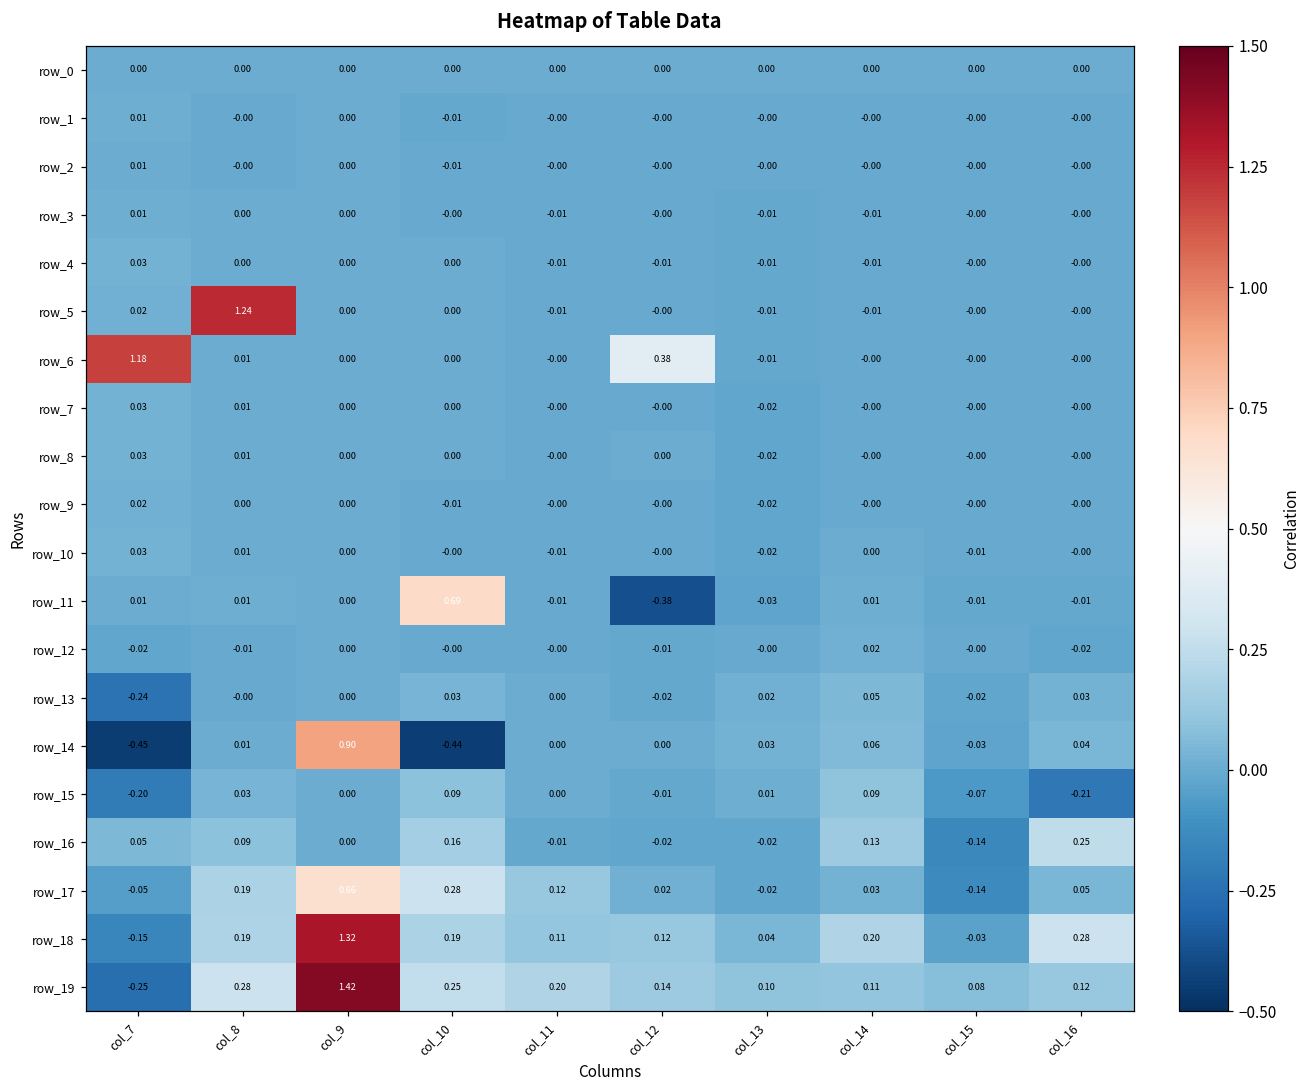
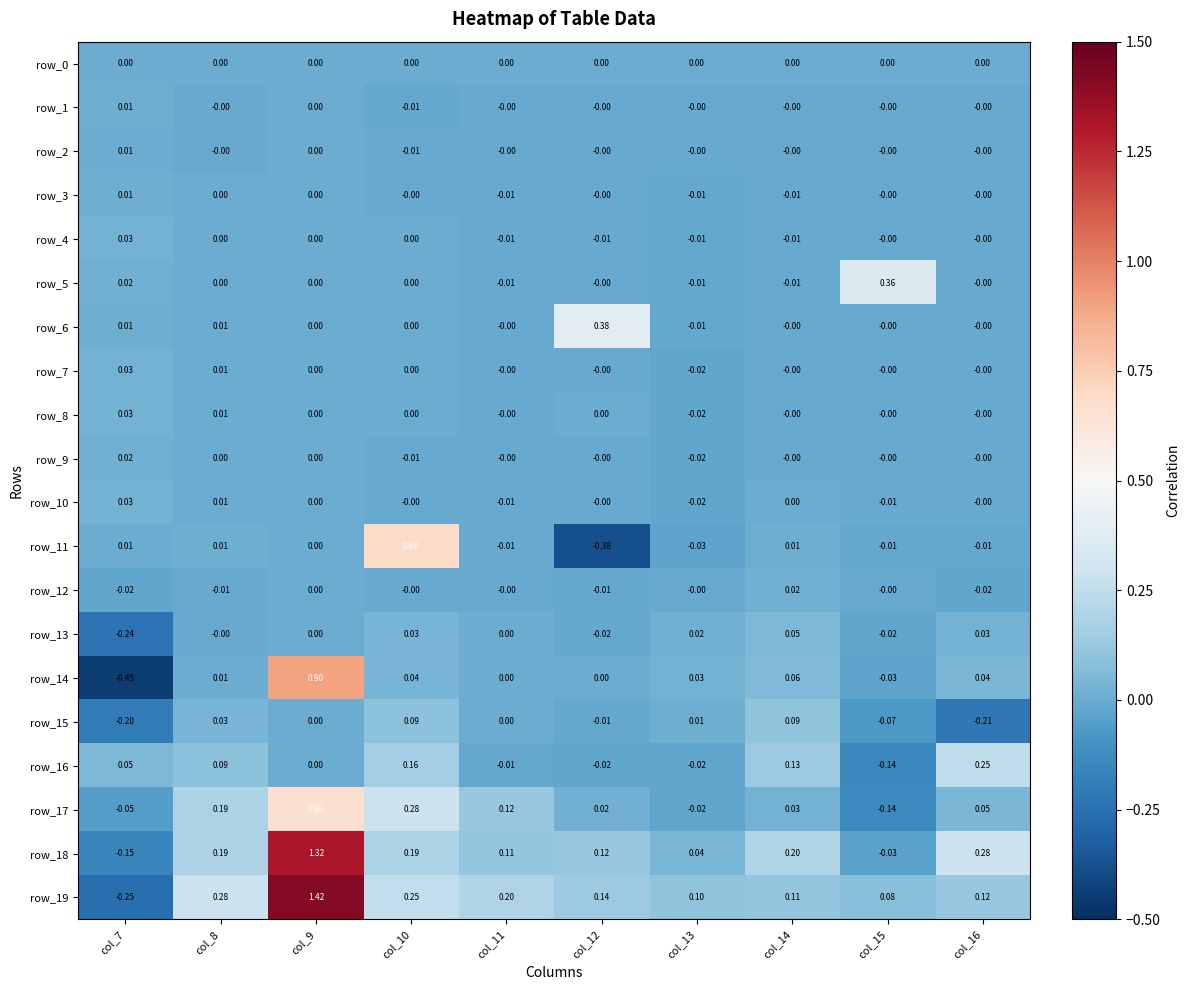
  {
    "row_0": {
      "col_7": 0.00,
      "col_8": 0.00,
      "col_9": 0.00,
      "col_10": 0.00,
      "col_11": 0.00,
      "col_12": 0.00,
      "col_13": 0.00,
      "col_14": 0.00,
      "col_15": 0.00,
      "col_16": 0.00
    },
    "row_1": {
      "col_7": 0.01,
      "col_8": -0.00,
      "col_9": 0.00,
      "col_10": -0.01,
      "col_11": -0.00,
      "col_12": -0.00,
      "col_13": -0.00,
      "col_14": -0.00,
      "col_15": -0.00,
      "col_16": -0.00
    },
    "row_2": {
      "col_7": 0.01,
      "col_8": -0.00,
      "col_9": 0.00,
      "col_10": -0.01,
      "col_11": -0.00,
      "col_12": -0.00,
      "col_13": -0.00,
      "col_14": -0.00,
      "col_15": -0.00,
      "col_16": -0.00
    },
    "row_3": {
      "col_7": 0.01,
      "col_8": 0.00,
      "col_9": 0.00,
      "col_10": -0.00,
      "col_11": -0.01,
      "col_12": -0.00,
      "col_13": -0.01,
      "col_14": -0.01,
      "col_15": -0.00,
      "col_16": -0.00
    },
    "row_4": {
      "col_7": 0.03,
      "col_8": 0.00,
      "col_9": 0.00,
      "col_10": 0.00,
      "col_11": -0.01,
      "col_12": -0.01,
      "col_13": -0.01,
      "col_14": -0.01,
      "col_15": -0.00,
      "col_16": -0.00
    },
    "row_5": {
      "col_7": 0.02,
-     "col_8": 1.24,
+     "col_8": 0.00,
      "col_9": 0.00,
      "col_10": 0.00,
      "col_11": -0.01,
      "col_12": -0.00,
      "col_13": -0.01,
      "col_14": -0.01,
-     "col_15": -0.00,
+     "col_15": 0.36,
      "col_16": -0.00
    },
    "row_6": {
-     "col_7": 1.18,
+     "col_7": 0.01,
      "col_8": 0.01,
      "col_9": 0.00,
      "col_10": 0.00,
      "col_11": -0.00,
      "col_12": 0.38,
      "col_13": -0.01,
      "col_14": -0.00,
      "col_15": -0.00,
      "col_16": -0.00
    },
    "row_7": {
      "col_7": 0.03,
      "col_8": 0.01,
      "col_9": 0.00,
      "col_10": 0.00,
      "col_11": -0.00,
      "col_12": -0.00,
      "col_13": -0.02,
      "col_14": -0.00,
      "col_15": -0.00,
      "col_16": -0.00
    },
    "row_8": {
      "col_7": 0.03,
      "col_8": 0.01,
      "col_9": 0.00,
      "col_10": 0.00,
      "col_11": -0.00,
      "col_12": 0.00,
      "col_13": -0.02,
      "col_14": -0.00,
      "col_15": -0.00,
      "col_16": -0.00
    },
    "row_9": {
      "col_7": 0.02,
      "col_8": 0.00,
      "col_9": 0.00,
      "col_10": -0.01,
      "col_11": -0.00,
      "col_12": -0.00,
      "col_13": -0.02,
      "col_14": -0.00,
      "col_15": -0.00,
      "col_16": -0.00
    },
    "row_10": {
      "col_7": 0.03,
      "col_8": 0.01,
      "col_9": 0.00,
      "col_10": -0.00,
      "col_11": -0.01,
      "col_12": -0.00,
      "col_13": -0.02,
      "col_14": 0.00,
      "col_15": -0.01,
      "col_16": -0.00
    },
    "row_11": {
      "col_7": 0.01,
      "col_8": 0.01,
      "col_9": 0.00,
      "col_10": 0.69,
      "col_11": -0.01,
      "col_12": -0.38,
      "col_13": -0.03,
      "col_14": 0.01,
      "col_15": -0.01,
      "col_16": -0.01
    },
    "row_12": {
      "col_7": -0.02,
      "col_8": -0.01,
      "col_9": 0.00,
      "col_10": -0.00,
      "col_11": -0.00,
      "col_12": -0.01,
      "col_13": -0.00,
      "col_14": 0.02,
      "col_15": -0.00,
      "col_16": -0.02
    },
    "row_13": {
      "col_7": -0.24,
      "col_8": -0.00,
      "col_9": 0.00,
      "col_10": 0.03,
      "col_11": 0.00,
      "col_12": -0.02,
      "col_13": 0.02,
      "col_14": 0.05,
      "col_15": -0.02,
      "col_16": 0.03
    },
    "row_14": {
      "col_7": -0.45,
      "col_8": 0.01,
      "col_9": 0.90,
-     "col_10": -0.44,
+     "col_10": 0.04,
      "col_11": 0.00,
      "col_12": 0.00,
      "col_13": 0.03,
      "col_14": 0.06,
      "col_15": -0.03,
      "col_16": 0.04
    },
    "row_15": {
      "col_7": -0.20,
      "col_8": 0.03,
      "col_9": 0.00,
      "col_10": 0.09,
      "col_11": 0.00,
      "col_12": -0.01,
      "col_13": 0.01,
      "col_14": 0.09,
      "col_15": -0.07,
      "col_16": -0.21
    },
    "row_16": {
      "col_7": 0.05,
      "col_8": 0.09,
      "col_9": 0.00,
      "col_10": 0.16,
      "col_11": -0.01,
      "col_12": -0.02,
      "col_13": -0.02,
      "col_14": 0.13,
      "col_15": -0.14,
      "col_16": 0.25
    },
    "row_17": {
      "col_7": -0.05,
      "col_8": 0.19,
      "col_10": 0.28,
      "col_11": 0.12,
      "col_12": 0.02,
      "col_13": -0.02,
      "col_14": 0.03,
      "col_15": -0.14,
      "col_16": 0.05
    },
    "row_18": {
      "col_7": -0.15,
      "col_8": 0.19,
      "col_9": 1.32,
      "col_10": 0.19,
      "col_11": 0.11,
      "col_12": 0.12,
      "col_13": 0.04,
      "col_14": 0.20,
      "col_15": -0.03,
      "col_16": 0.28
    },
    "row_19": {
      "col_7": -0.25,
      "col_8": 0.28,
      "col_9": 1.42,
      "col_10": 0.25,
      "col_11": 0.20,
      "col_12": 0.14,
      "col_13": 0.10,
      "col_14": 0.11,
      "col_15": 0.08,
      "col_16": 0.12
    }
  }
